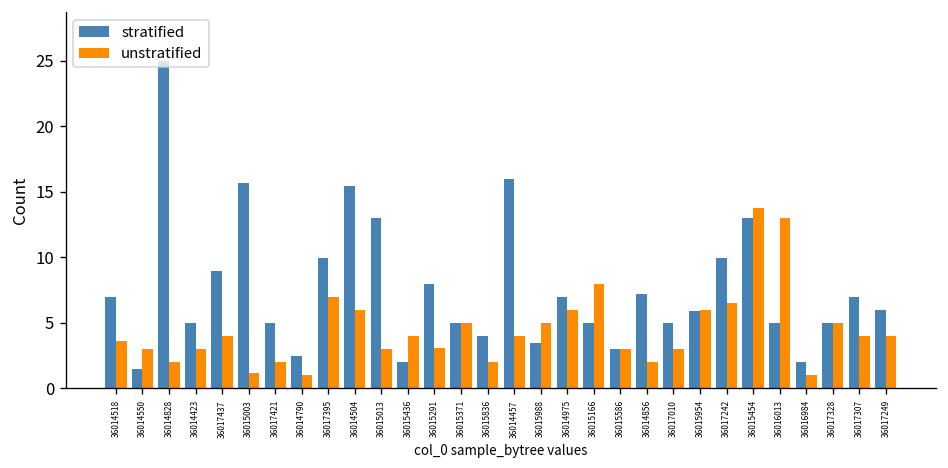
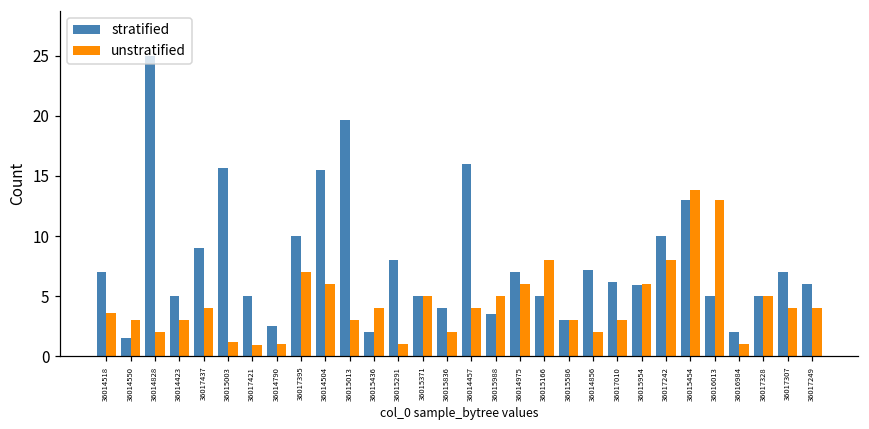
  {
    "stratified": {
      "36014518": 7.0,
      "36014550": 1.5,
      "36014423": 5.0,
      "36017437": 9.0,
      "36015003": 15.7,
      "36017421": 5.0,
      "36014790": 2.5,
      "36017395": 10.0,
      "36014504": 15.5,
-     "36015013": 13.0,
+     "36015013": 19.7,
      "36015436": 2.0,
      "36015291": 8.0,
      "36015371": 5.0,
      "36015836": 4.0,
      "36014457": 16.0,
      "36015988": 3.5,
      "36014975": 7.0,
      "36015166": 5.0,
      "36015586": 3.0,
      "36014856": 7.2,
-     "36017010": 5.0,
+     "36017010": 6.2,
      "36015954": 6.0,
      "36017242": 10.0,
      "36015454": 13.0,
      "36016013": 5.0,
      "36016984": 2.0,
      "36017328": 5.0,
      "36017307": 7.0,
      "36017249": 6.0
    },
    "unstratified": {
      "36014518": 3.6,
      "36014550": 3.0,
      "36014828": 2.0,
      "36014423": 3.0,
      "36017437": 4.0,
      "36015003": 1.2,
-     "36017421": 2.0,
+     "36017421": 0.9,
      "36014790": 1.0,
      "36017395": 7.0,
      "36014504": 6.0,
      "36015013": 3.0,
      "36015436": 4.0,
-     "36015291": 3.1,
+     "36015291": 1.0,
      "36015371": 5.0,
      "36015836": 2.0,
      "36014457": 4.0,
      "36015988": 5.0,
      "36014975": 6.0,
      "36015166": 8.0,
      "36015586": 3.0,
      "36014856": 2.0,
      "36017010": 3.0,
      "36015954": 6.0,
-     "36017242": 6.5,
+     "36017242": 8.0,
      "36015454": 13.8,
      "36016013": 13.0,
      "36016984": 1.0,
      "36017328": 5.0,
      "36017307": 4.0,
      "36017249": 4.0
    }
  }
